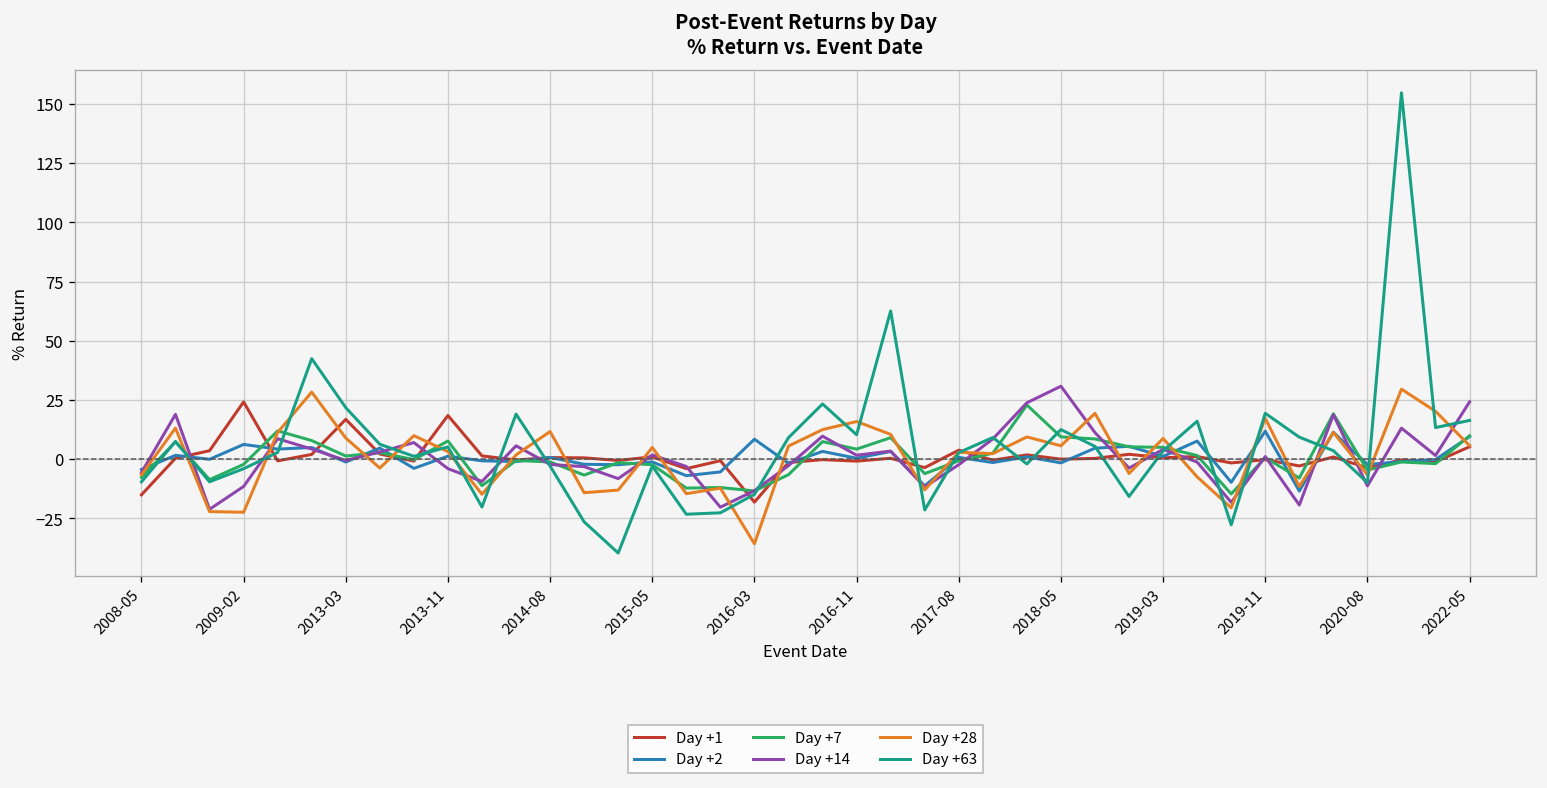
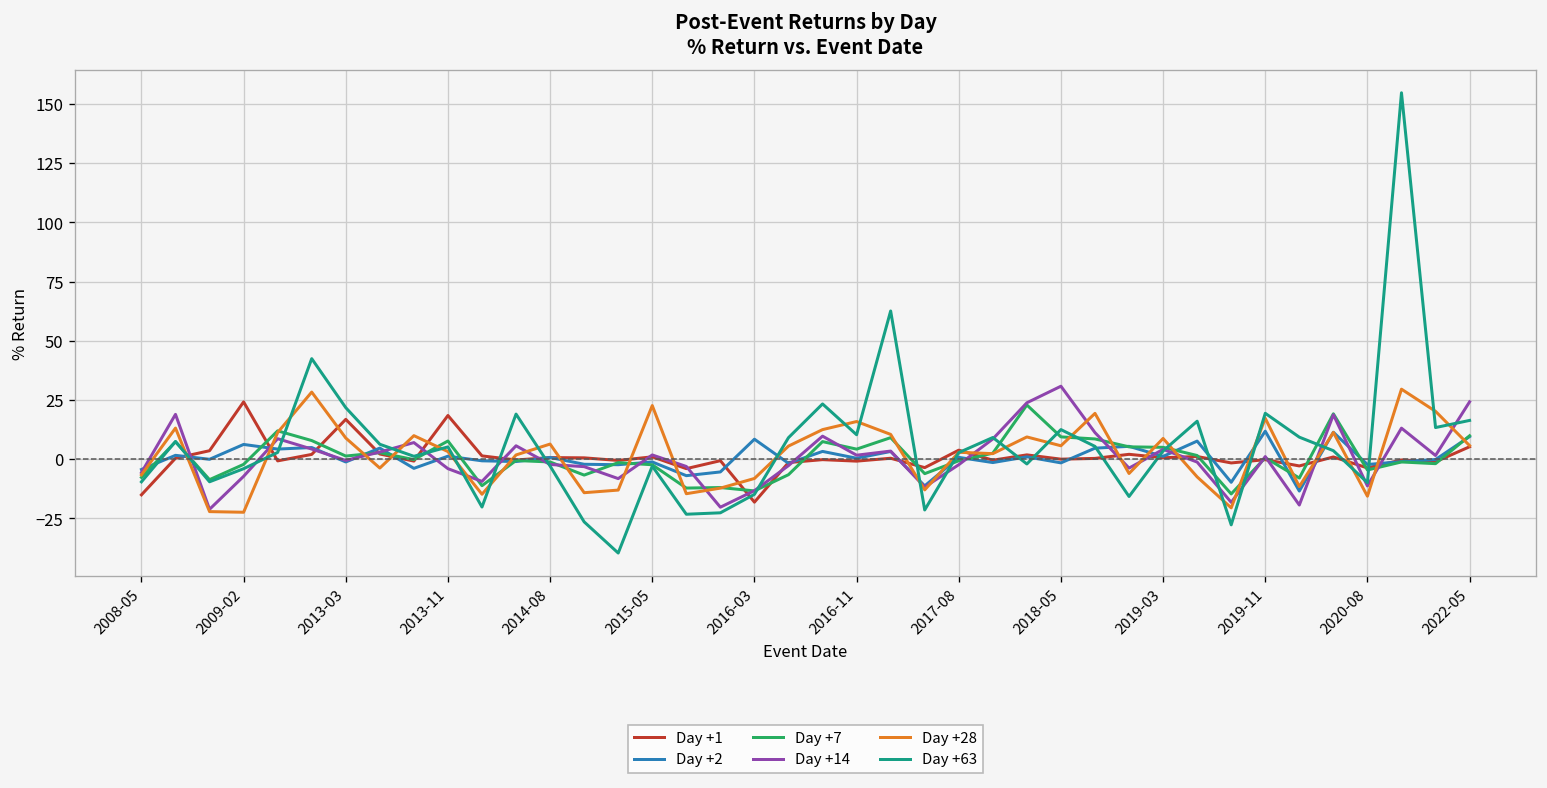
  {
    "Day +1": {
      "2008-05": -15,
      "2009-02": 24,
      "2013-03": 17,
      "2013-11": 18,
      "2016-03": -18,
      "2018-05": 0
    },
    "Day +2": {
      "2008-05": -4,
      "2009-02": 6,
      "2013-11": 1,
      "2016-03": 8,
      "2017-08": 1,
      "2018-05": -2,
      "2019-11": 12,
      "2020-08": -2
    },
    "Day +14": {
-     "2009-02": -11,
+     "2009-02": -7,
      "2013-11": -4,
      "2017-08": -2,
      "2018-05": 31,
      "2020-08": -11,
      "2022-05": 24
    },
    "Day +28": {
      "2009-02": -22,
      "2013-03": 9,
      "2013-11": 3,
-     "2014-08": 12,
-     "2015-05": 5,
-     "2016-03": -36,
+     "2014-08": 6,
+     "2015-05": 23,
+     "2016-03": -8,
      "2016-11": 16,
      "2018-05": 6,
      "2019-03": 9,
      "2019-11": 17,
-     "2020-08": -7
+     "2020-08": -16
    }
  }
